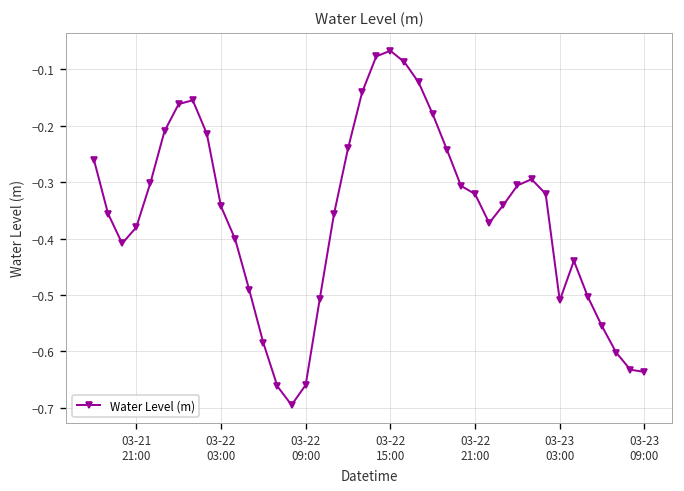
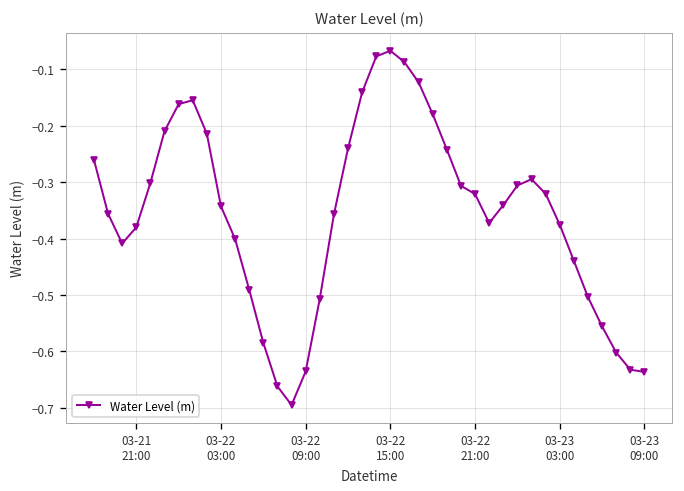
  {
    "03-21 21:00": -0.38,
    "03-22 03:00": -0.34,
-   "03-22 09:00": -0.66,
+   "03-22 09:00": -0.64,
    "03-22 15:00": -0.07,
    "03-22 21:00": -0.32,
-   "03-23 03:00": -0.51,
+   "03-23 03:00": -0.38,
    "03-23 09:00": -0.64
  }
